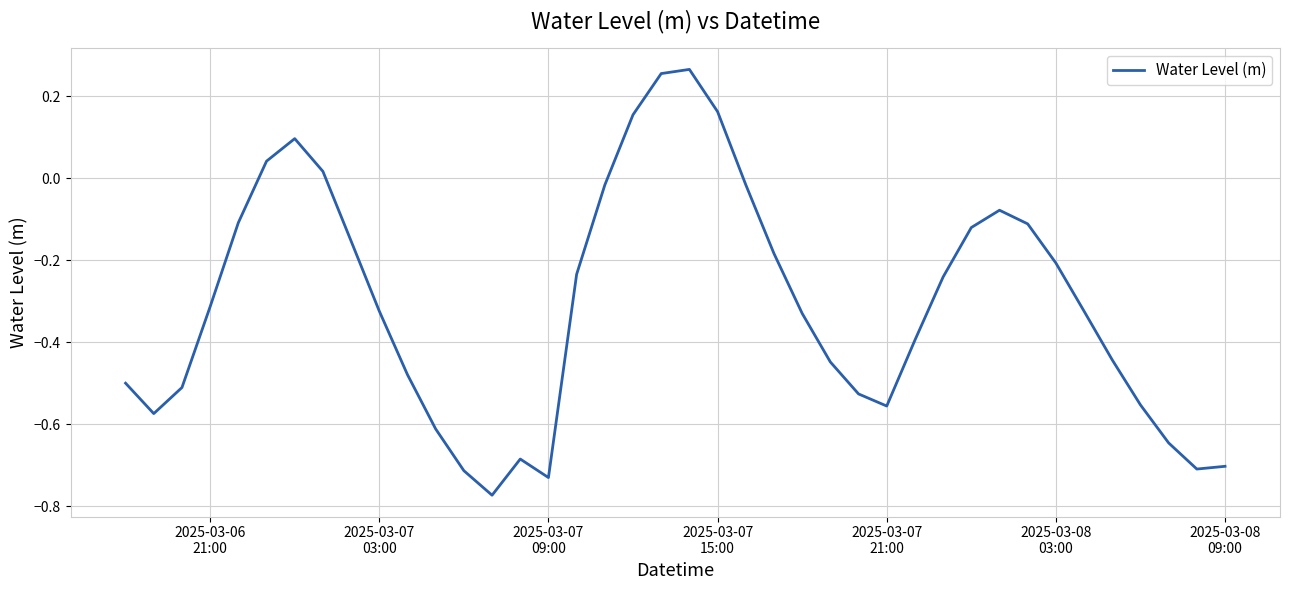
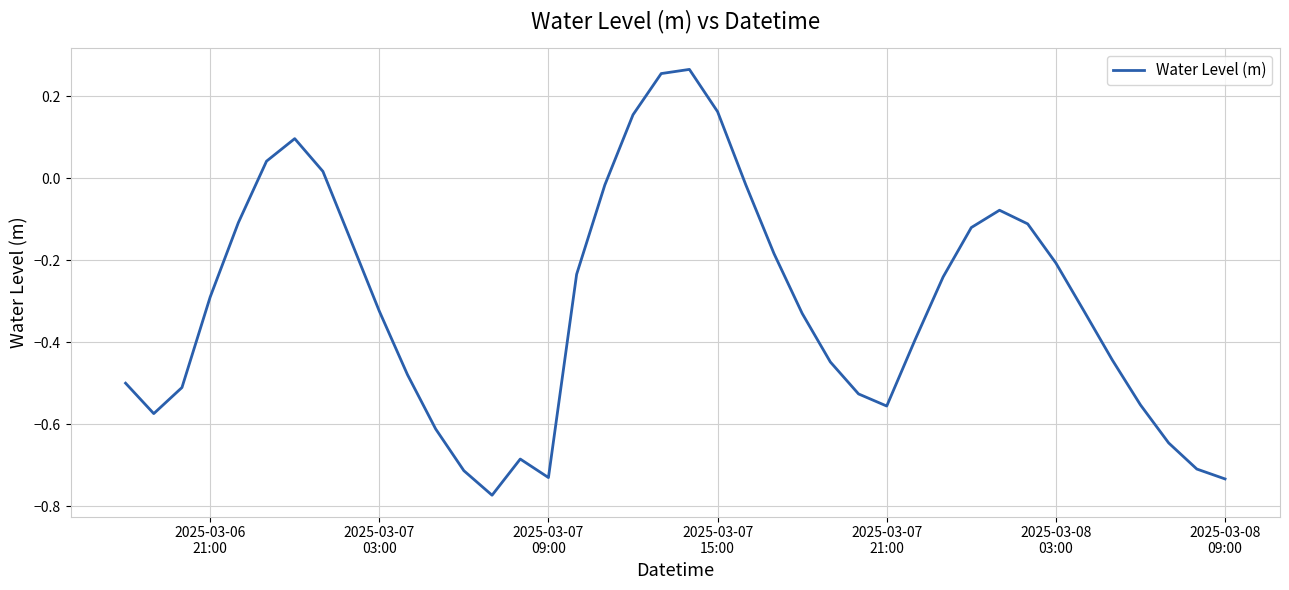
  {
-   "2025-03-06 21:00": -0.31,
+   "2025-03-06 21:00": -0.29,
    "2025-03-07 03:00": -0.32,
    "2025-03-07 09:00": -0.73,
    "2025-03-07 15:00": 0.16,
    "2025-03-07 21:00": -0.56,
    "2025-03-08 03:00": -0.21,
-   "2025-03-08 09:00": -0.70
+   "2025-03-08 09:00": -0.73
  }
